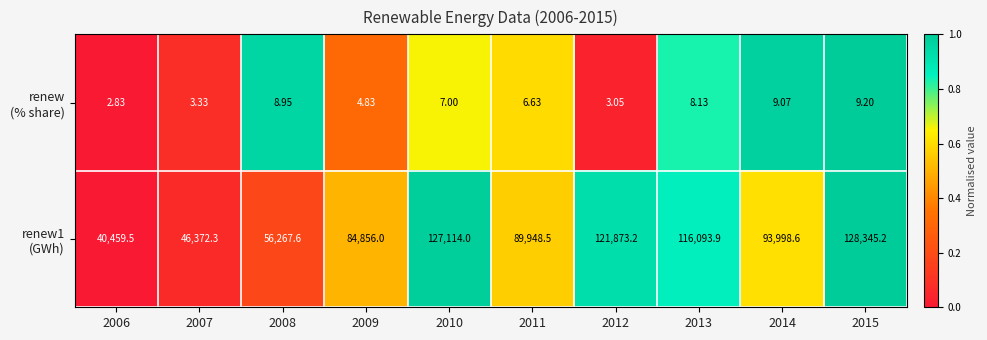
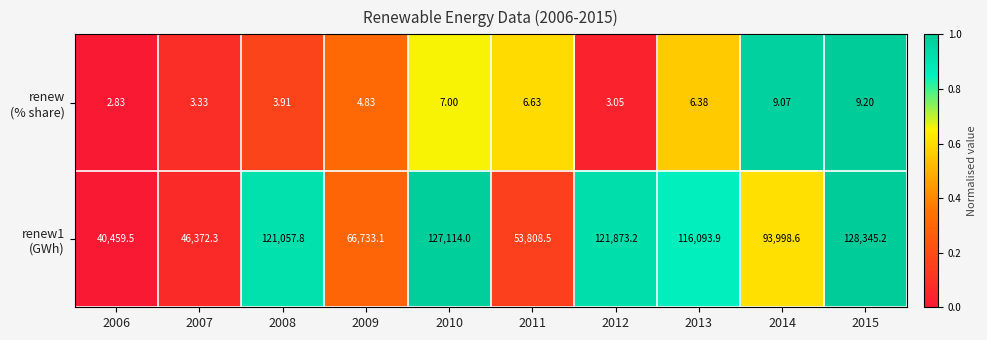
  {
    "renew (% share)": {
      "2006": "2.83",
      "2007": "3.33",
-     "2008": "8.95",
+     "2008": "3.91",
      "2009": "4.83",
      "2010": "7.00",
      "2011": "6.63",
      "2012": "3.05",
-     "2013": "8.13",
+     "2013": "6.38",
      "2014": "9.07",
      "2015": "9.20"
    },
    "renew1 (GWh)": {
      "2006": "40,459.5",
      "2007": "46,372.3",
-     "2008": "56,267.6",
-     "2009": "84,856.0",
+     "2008": "121,057.8",
+     "2009": "66,733.1",
      "2010": "127,114.0",
-     "2011": "89,948.5",
+     "2011": "53,808.5",
      "2012": "121,873.2",
      "2013": "116,093.9",
      "2014": "93,998.6",
      "2015": "128,345.2"
    }
  }
